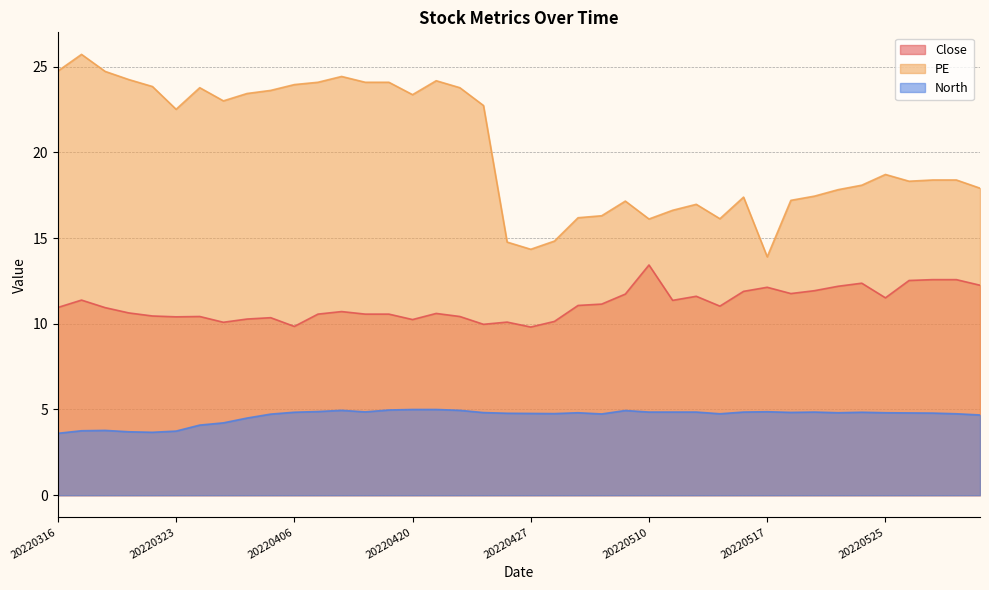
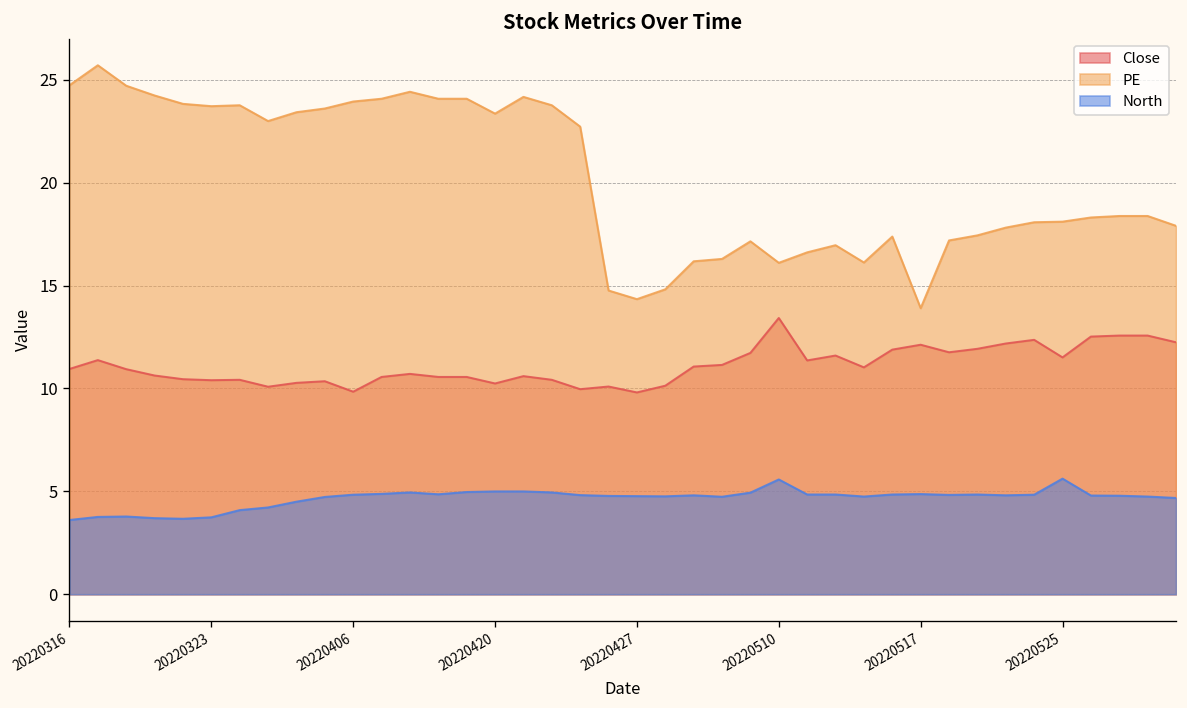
  {
    "Close": {
      "20220316": 11.0,
      "20220323": 10.4,
      "20220406": 9.8,
      "20220420": 10.2,
      "20220427": 9.8,
      "20220510": 13.4,
      "20220517": 12.1,
      "20220525": 11.5
    },
    "PE": {
      "20220316": 24.7,
-     "20220323": 22.5,
+     "20220323": 23.7,
      "20220406": 23.9,
      "20220420": 23.4,
      "20220427": 14.3,
      "20220510": 16.1,
      "20220517": 13.9,
-     "20220525": 18.7
+     "20220525": 18.1
    },
    "North": {
      "20220316": 3.6,
      "20220323": 3.7,
      "20220406": 4.8,
      "20220420": 5.0,
      "20220427": 4.8,
-     "20220510": 4.9,
+     "20220510": 5.6,
      "20220517": 4.9,
-     "20220525": 4.8
+     "20220525": 5.6
    }
  }
